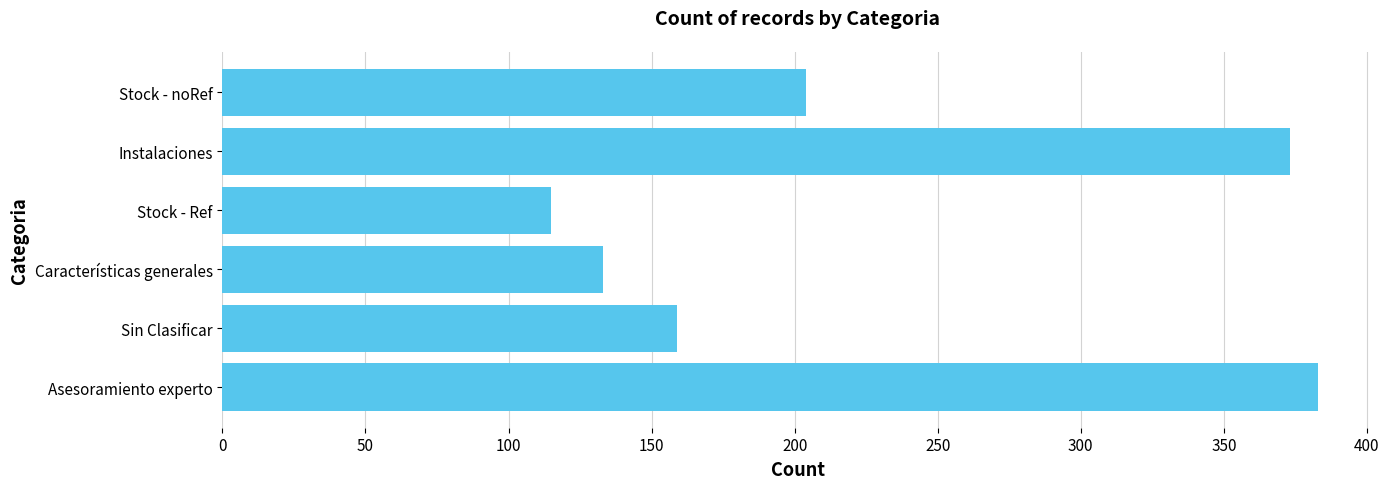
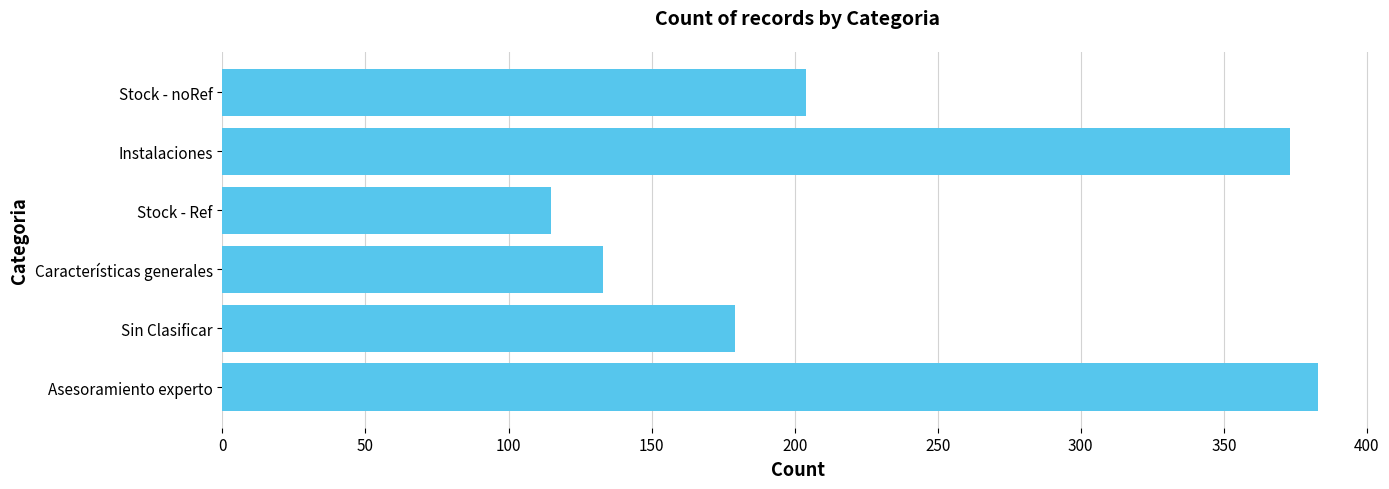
  {
    "Stock - noRef": 204,
    "Instalaciones": 373,
    "Stock - Ref": 115,
    "Características generales": 133,
-   "Sin Clasificar": 159,
+   "Sin Clasificar": 179,
    "Asesoramiento experto": 383
  }
